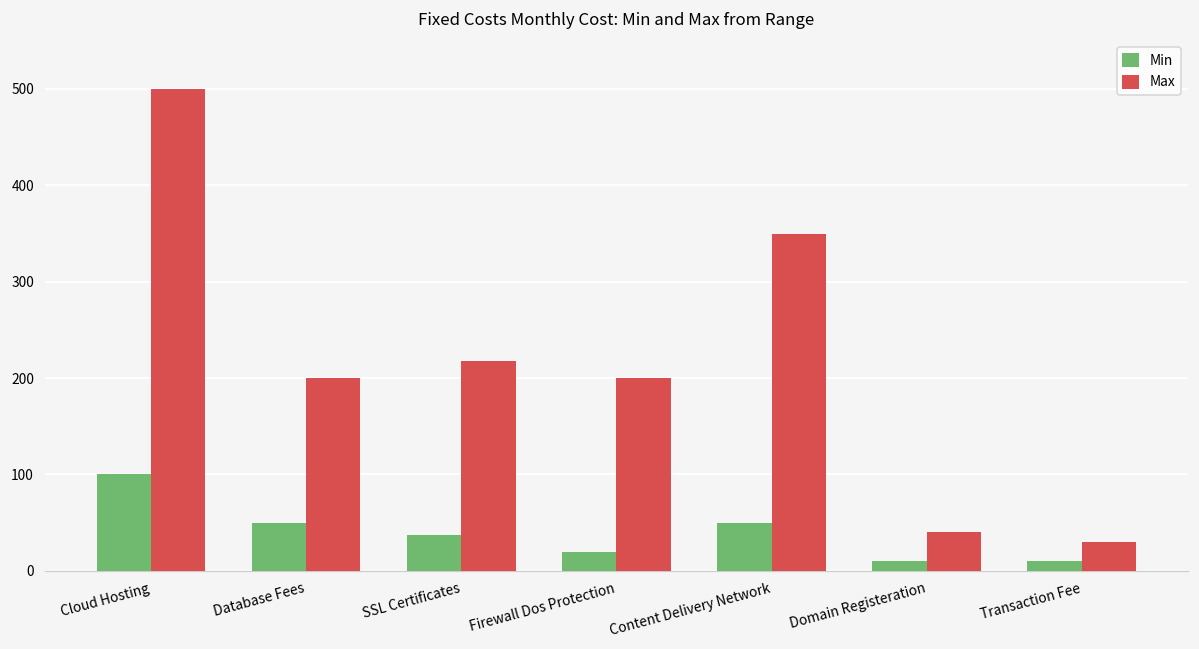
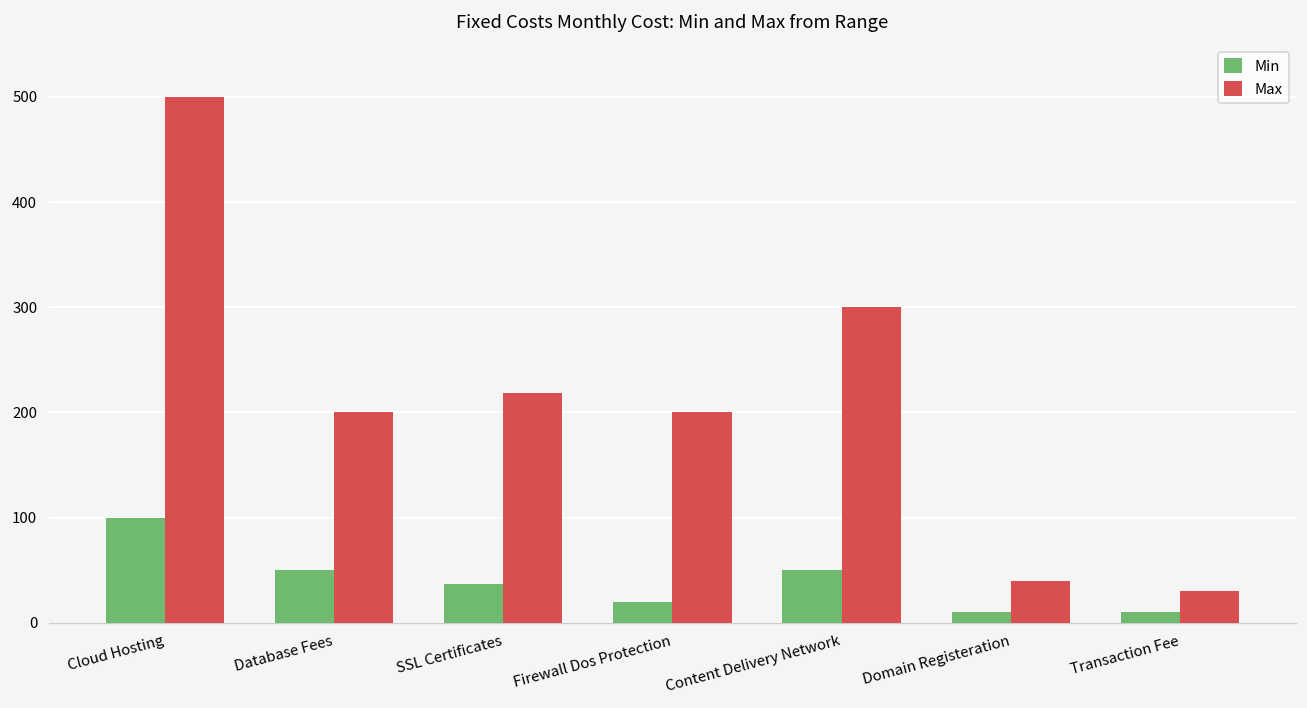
  {
    "Min": {
      "Cloud Hosting": 100,
      "Database Fees": 50,
      "SSL Certificates": 40,
      "Firewall Dos Protection": 20,
      "Content Delivery Network": 50,
      "Domain Registeration": 10,
      "Transaction Fee": 10
    },
    "Max": {
      "Cloud Hosting": 500,
      "Database Fees": 200,
      "SSL Certificates": 220,
      "Firewall Dos Protection": 200,
-     "Content Delivery Network": 350,
+     "Content Delivery Network": 300,
      "Domain Registeration": 40,
      "Transaction Fee": 30
    }
  }
